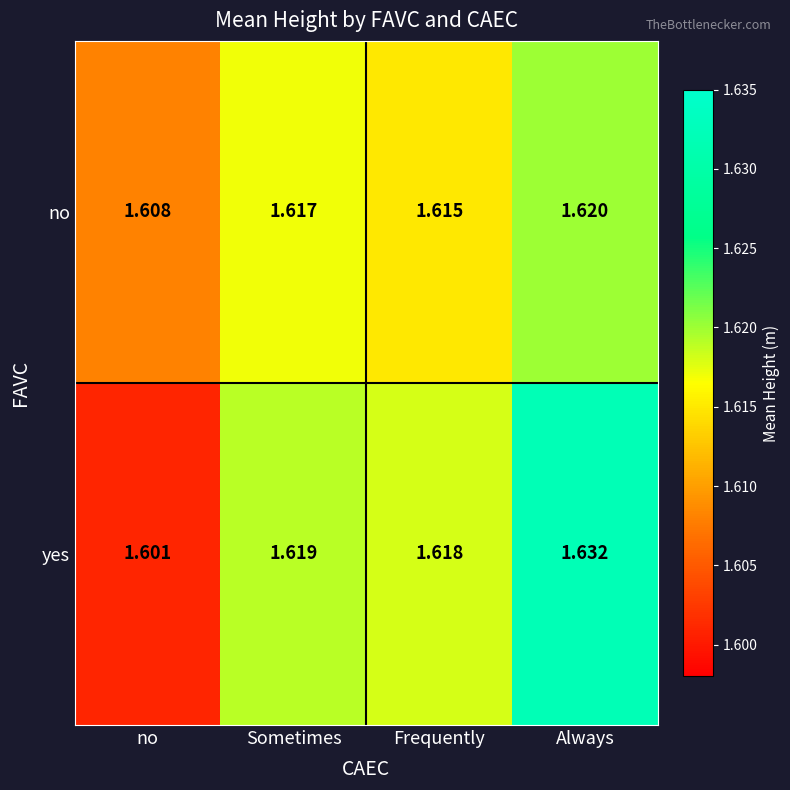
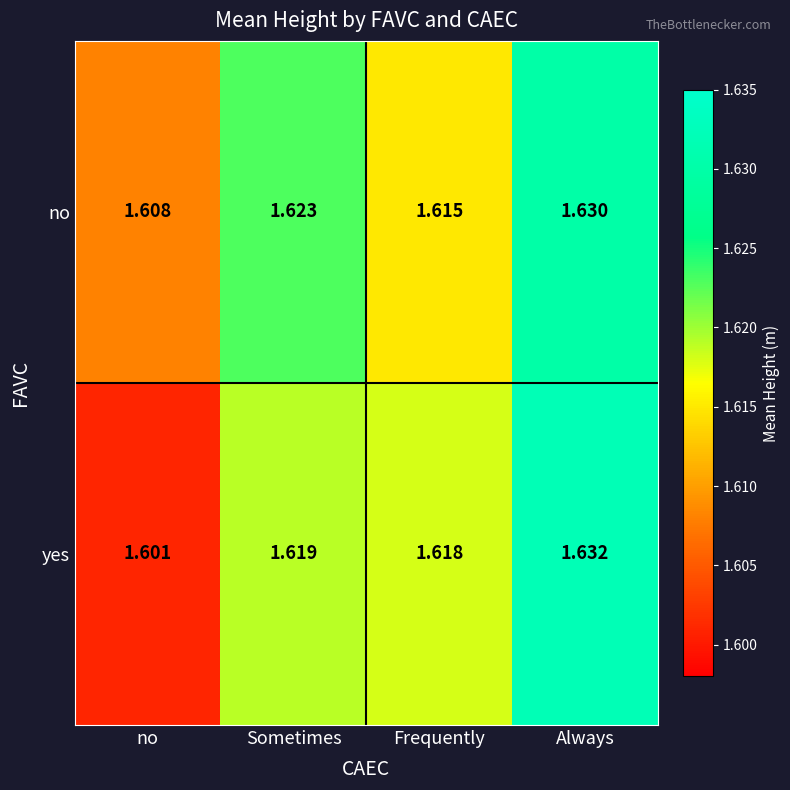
  {
    "no": {
      "no": 1.608,
-     "Sometimes": 1.617,
+     "Sometimes": 1.623,
      "Frequently": 1.615,
-     "Always": 1.620
+     "Always": 1.630
    },
    "yes": {
      "no": 1.601,
      "Sometimes": 1.619,
      "Frequently": 1.618,
      "Always": 1.632
    }
  }
